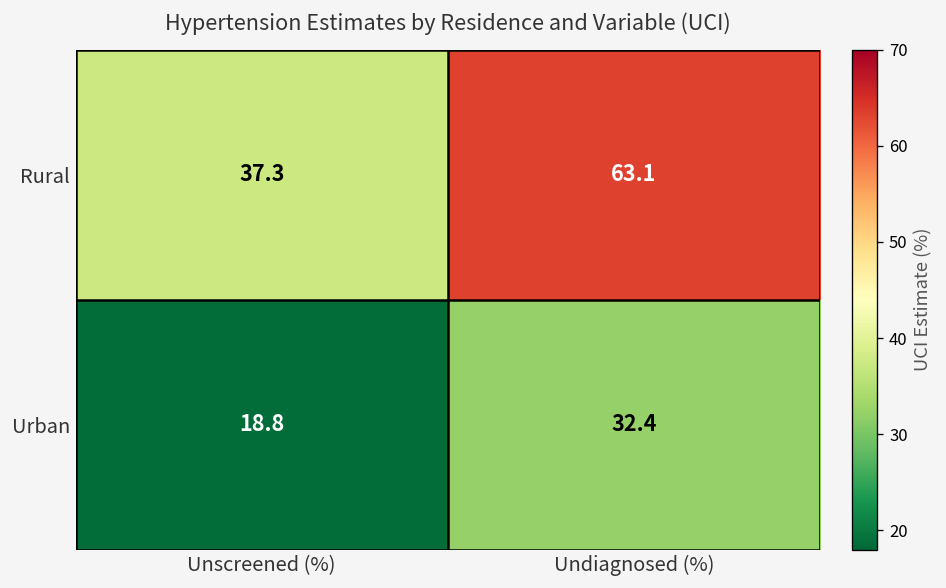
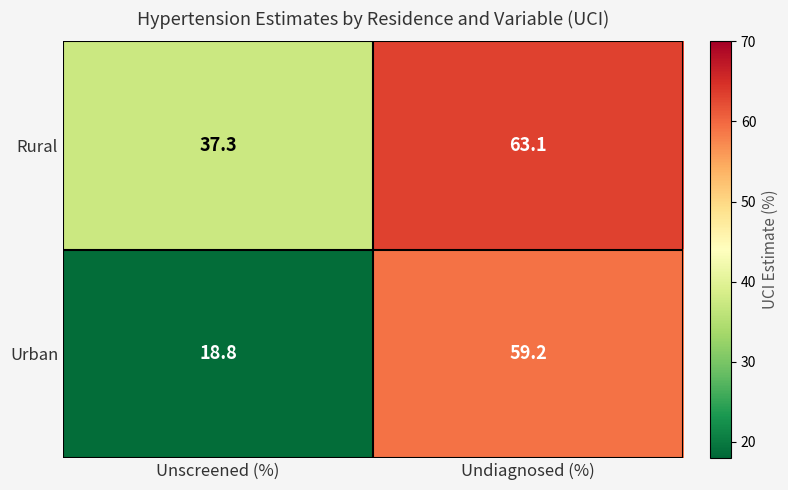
  {
    "Rural": {
      "Unscreened (%)": 37.3,
      "Undiagnosed (%)": 63.1
    },
    "Urban": {
      "Unscreened (%)": 18.8,
-     "Undiagnosed (%)": 32.4
+     "Undiagnosed (%)": 59.2
    }
  }
